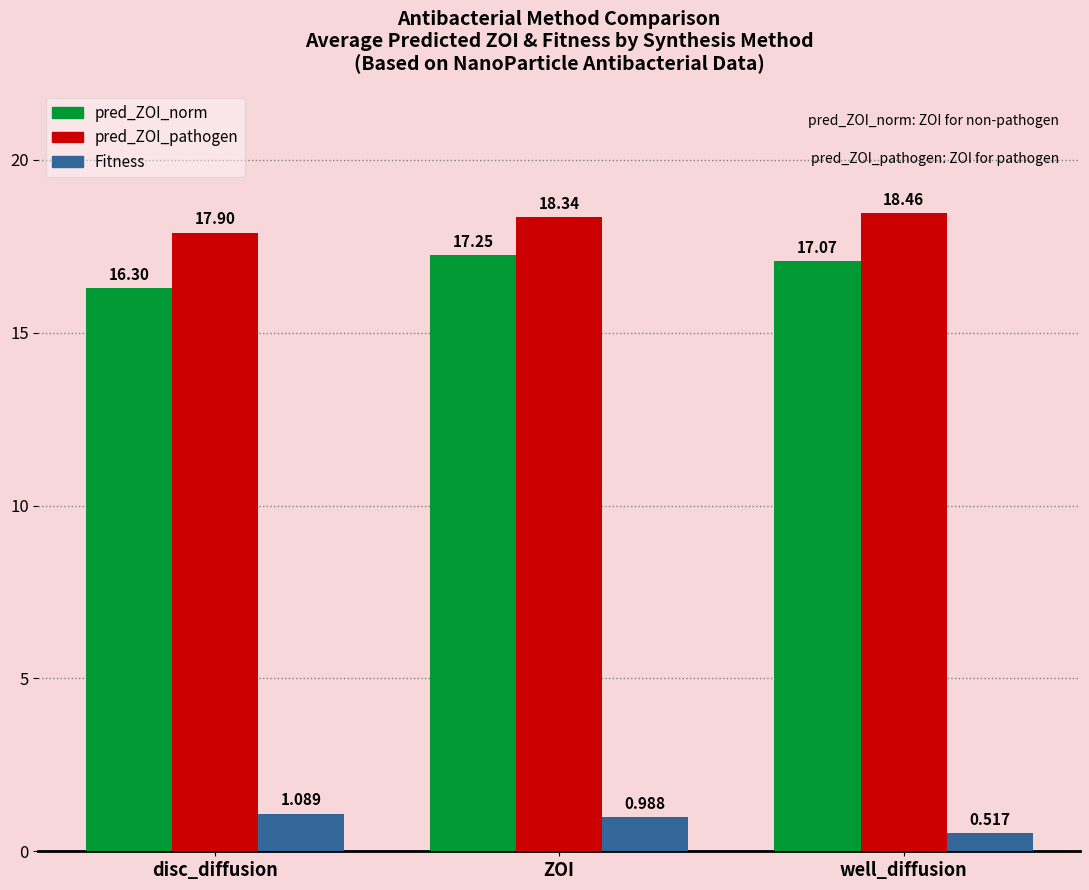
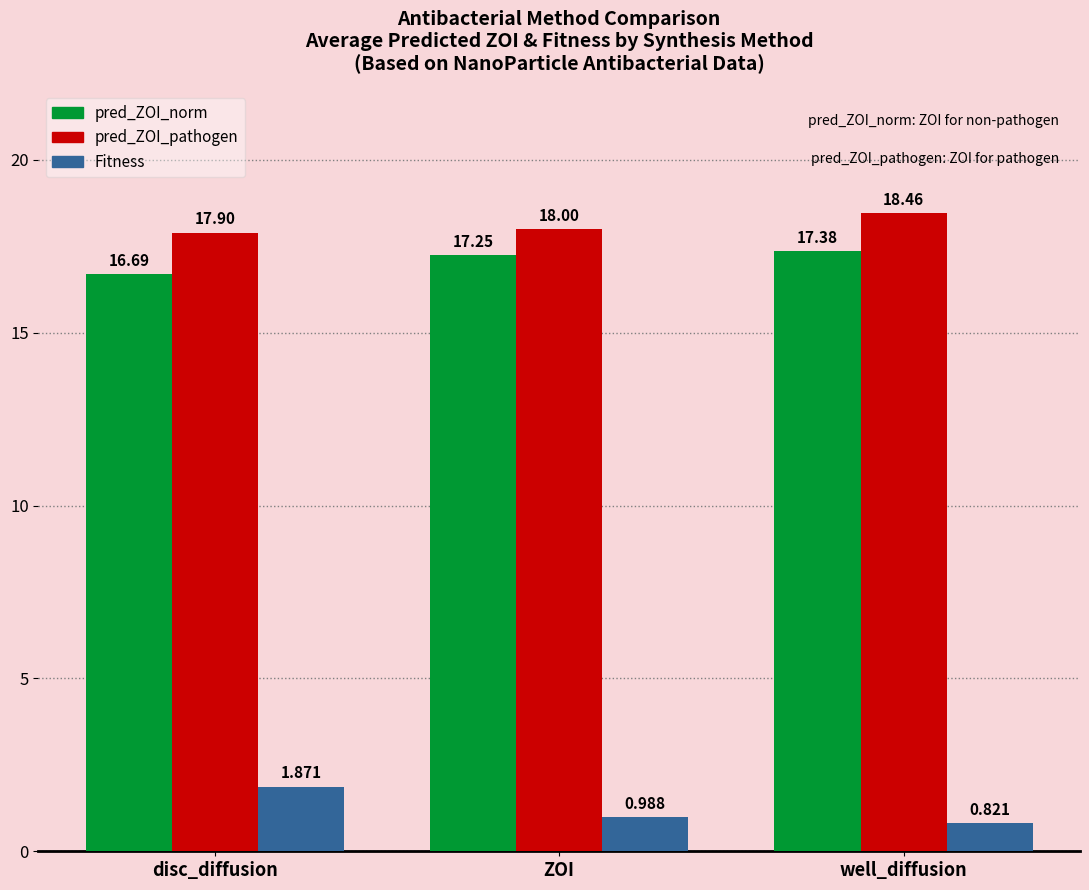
  {
    "pred_ZOI_norm": {
-     "disc_diffusion": 16.30,
+     "disc_diffusion": 16.69,
      "ZOI": 17.25,
-     "well_diffusion": 17.07
+     "well_diffusion": 17.38
    },
    "pred_ZOI_pathogen": {
      "disc_diffusion": 17.90,
-     "ZOI": 18.34,
+     "ZOI": 18.00,
      "well_diffusion": 18.46
    },
    "Fitness": {
-     "disc_diffusion": 1.089,
+     "disc_diffusion": 1.871,
      "ZOI": 0.988,
-     "well_diffusion": 0.517
+     "well_diffusion": 0.821
    }
  }
